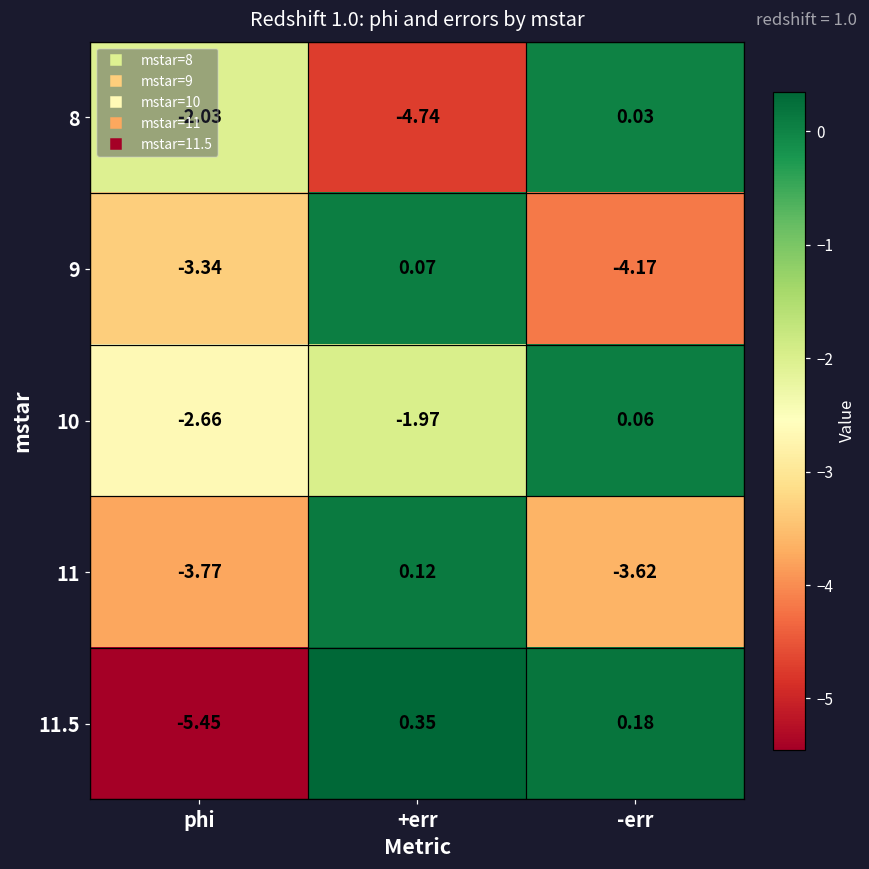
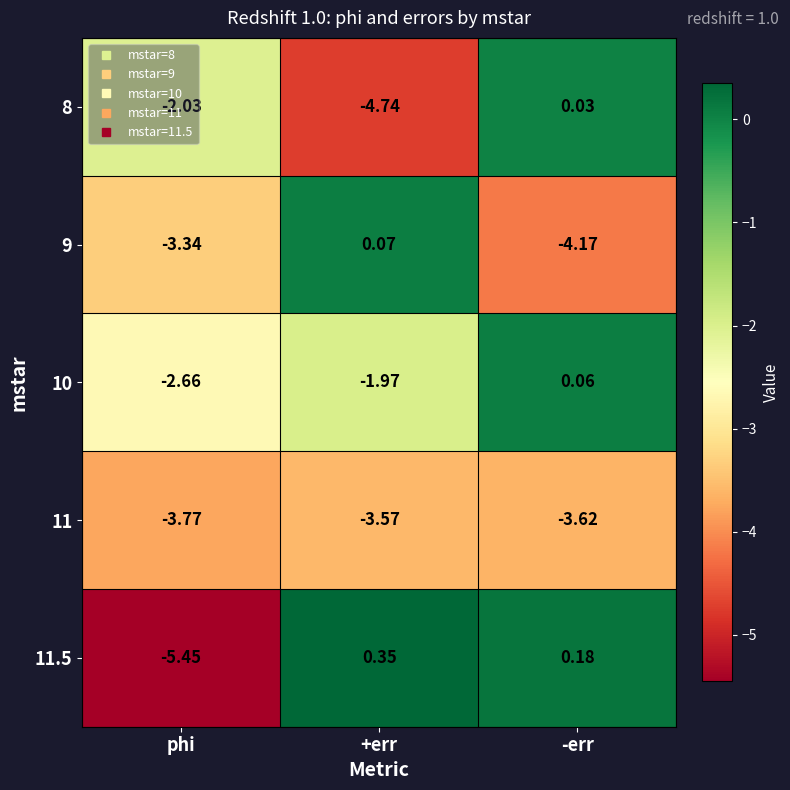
  {
    "8": {
      "+err": -4.74,
      "-err": 0.03
    },
    "9": {
      "phi": -3.34,
      "+err": 0.07,
      "-err": -4.17
    },
    "10": {
      "phi": -2.66,
      "+err": -1.97,
      "-err": 0.06
    },
    "11": {
      "phi": -3.77,
-     "+err": 0.12,
+     "+err": -3.57,
      "-err": -3.62
    },
    "11.5": {
      "phi": -5.45,
      "+err": 0.35,
      "-err": 0.18
    }
  }
